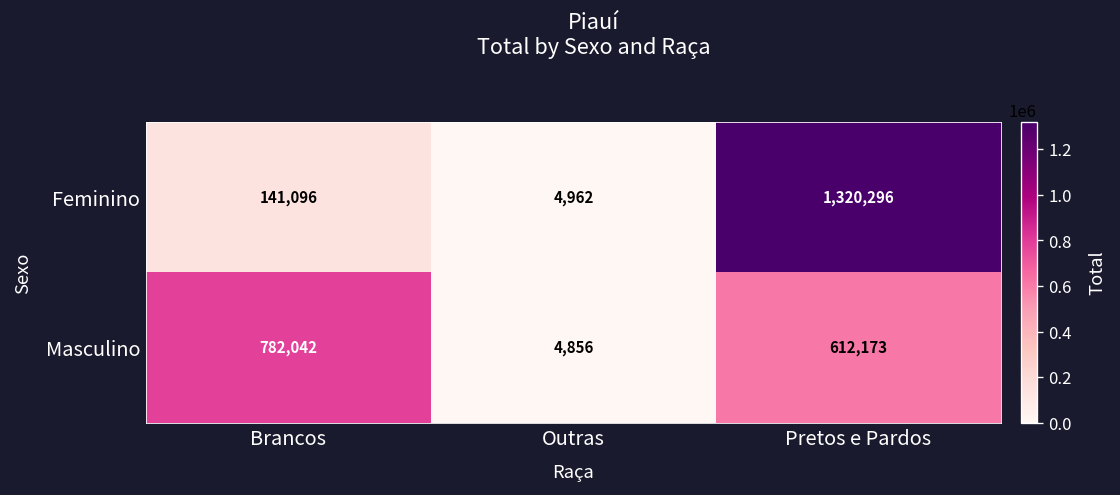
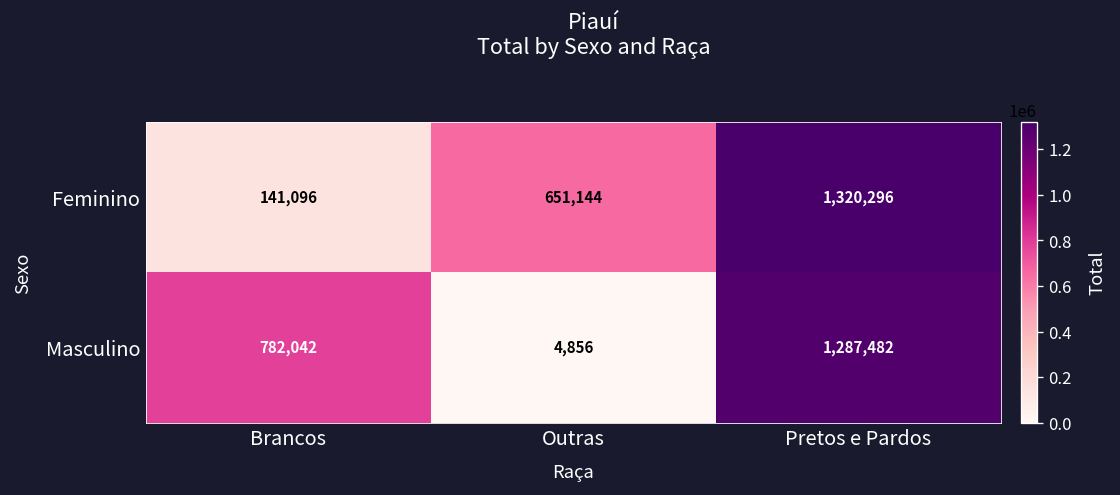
  {
    "Feminino": {
      "Brancos": "141,096",
-     "Outras": "4,962",
+     "Outras": "651,144",
      "Pretos e Pardos": "1,320,296"
    },
    "Masculino": {
      "Brancos": "782,042",
      "Outras": "4,856",
-     "Pretos e Pardos": "612,173"
+     "Pretos e Pardos": "1,287,482"
    }
  }
